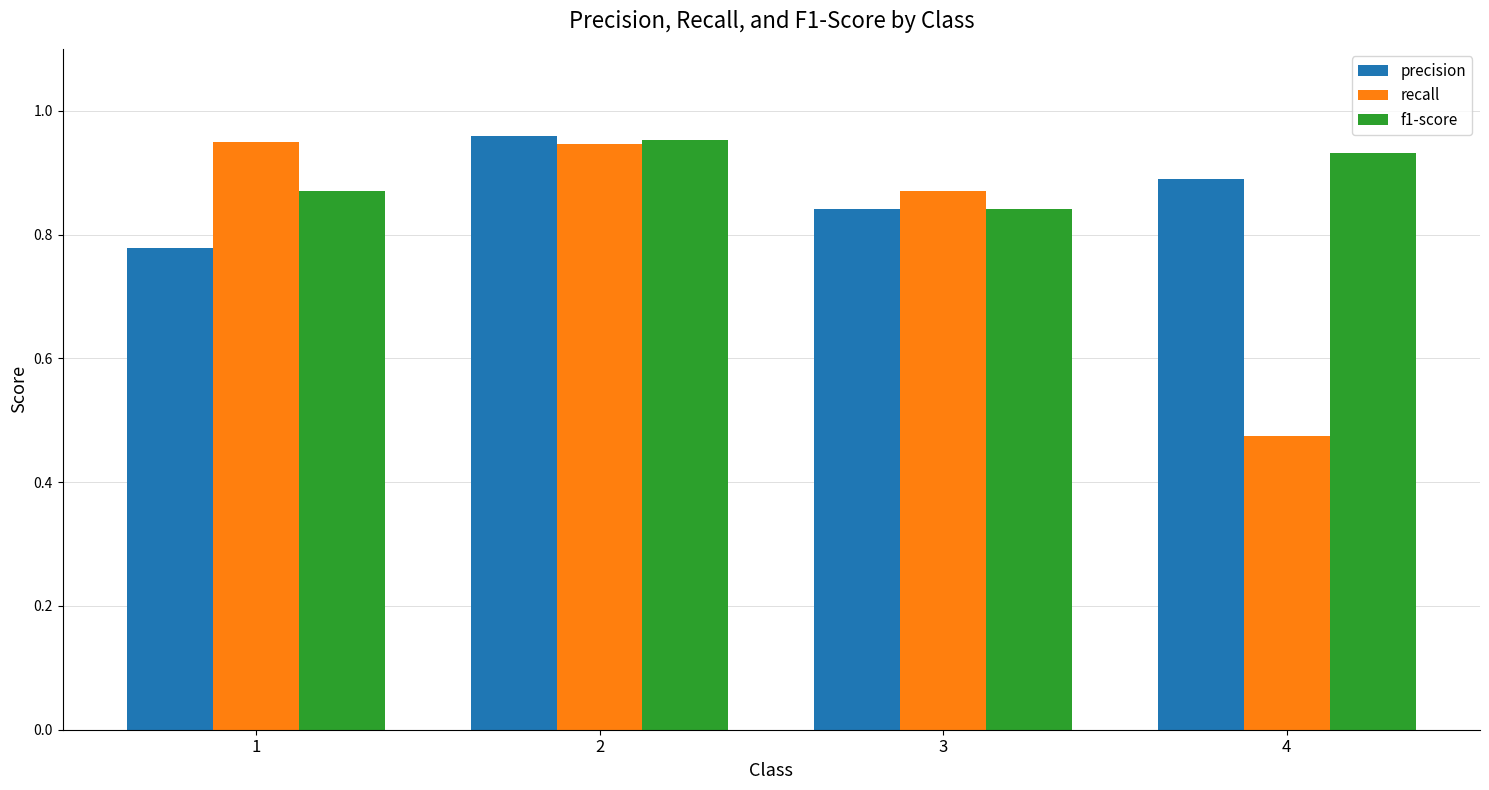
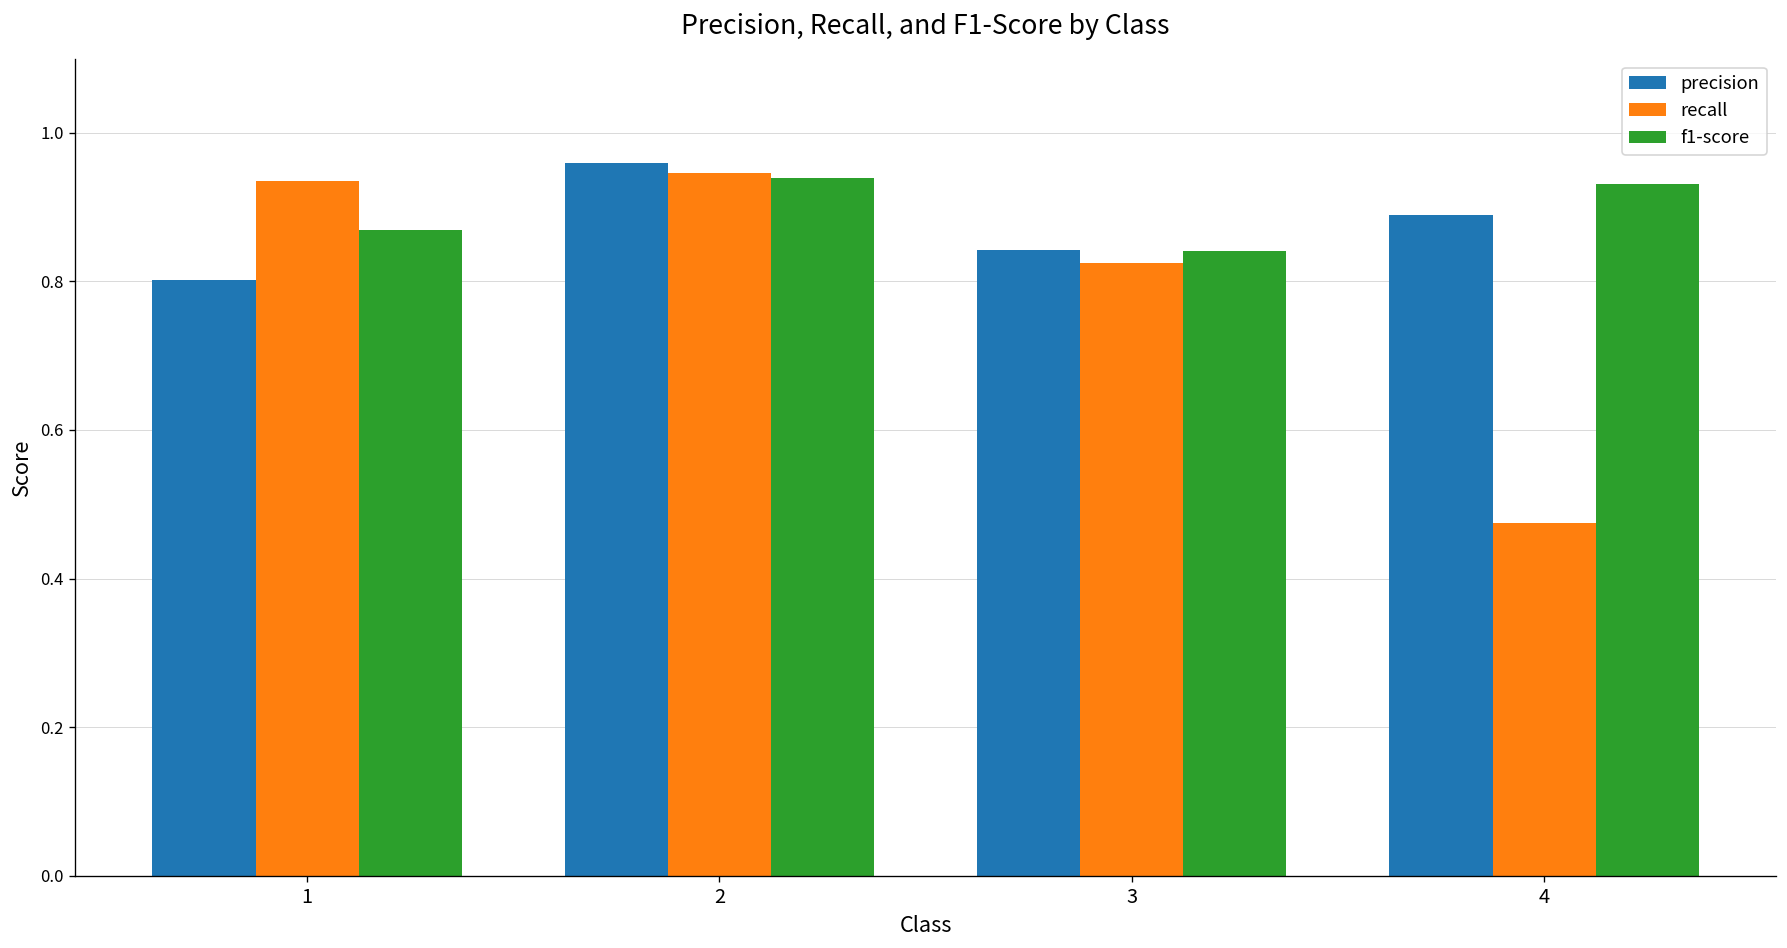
  {
    "precision": {
-     "1": 0.78,
+     "1": 0.80,
      "2": 0.96,
      "3": 0.84,
      "4": 0.89
    },
    "recall": {
-     "1": 0.95,
+     "1": 0.93,
      "2": 0.95,
-     "3": 0.87,
+     "3": 0.82,
      "4": 0.47
    },
    "f1-score": {
      "1": 0.87,
-     "2": 0.95,
+     "2": 0.94,
      "3": 0.84,
      "4": 0.93
    }
  }
